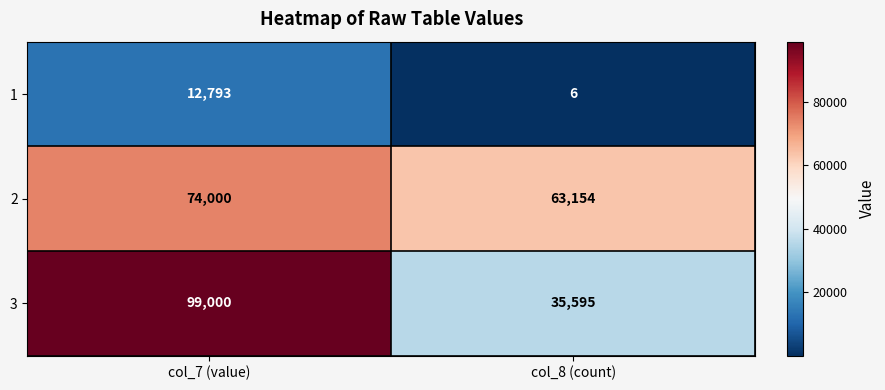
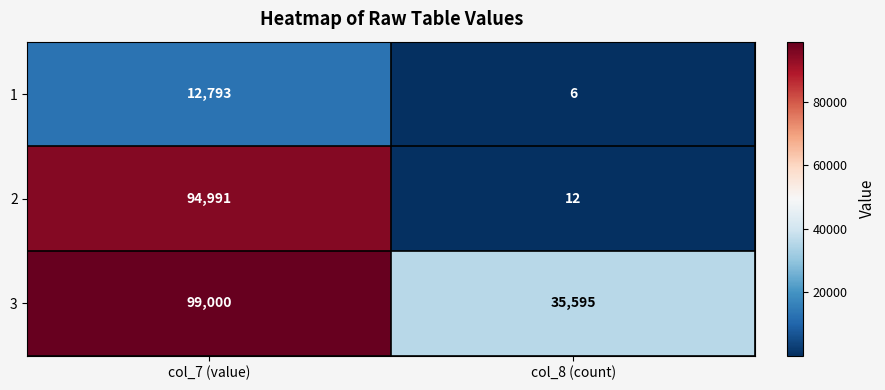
  {
    "1": {
      "col_7 (value)": "12,793",
      "col_8 (count)": "6"
    },
    "2": {
-     "col_7 (value)": "74,000",
-     "col_8 (count)": "63,154"
+     "col_7 (value)": "94,991",
+     "col_8 (count)": "12"
    },
    "3": {
      "col_7 (value)": "99,000",
      "col_8 (count)": "35,595"
    }
  }
